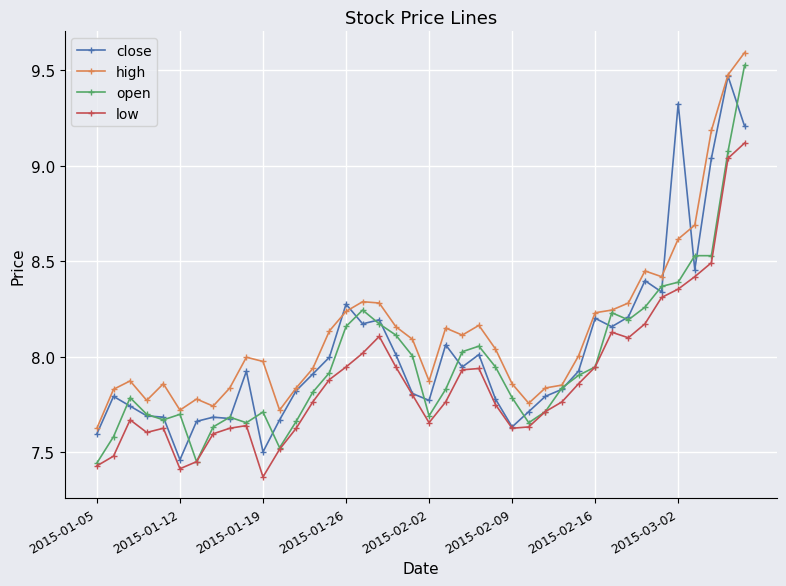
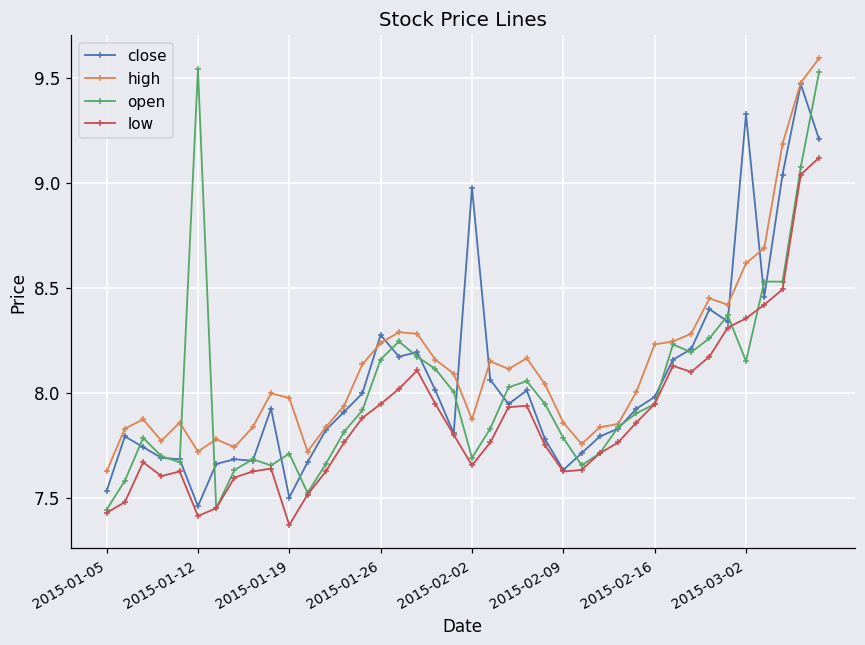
  {
    "close": {
-     "2015-01-05": 7.60,
+     "2015-01-05": 7.53,
      "2015-01-12": 7.46,
      "2015-01-19": 7.50,
      "2015-01-26": 8.28,
-     "2015-02-02": 7.77,
-     "2015-02-16": 8.20,
+     "2015-02-02": 8.98,
+     "2015-02-16": 7.98,
      "2015-03-02": 9.33
    },
    "open": {
      "2015-01-05": 7.44,
-     "2015-01-12": 7.70,
+     "2015-01-12": 9.54,
      "2015-01-19": 7.71,
      "2015-01-26": 8.16,
      "2015-02-02": 7.69,
      "2015-02-09": 7.79,
-     "2015-03-02": 8.39
+     "2015-03-02": 8.15
    }
  }
